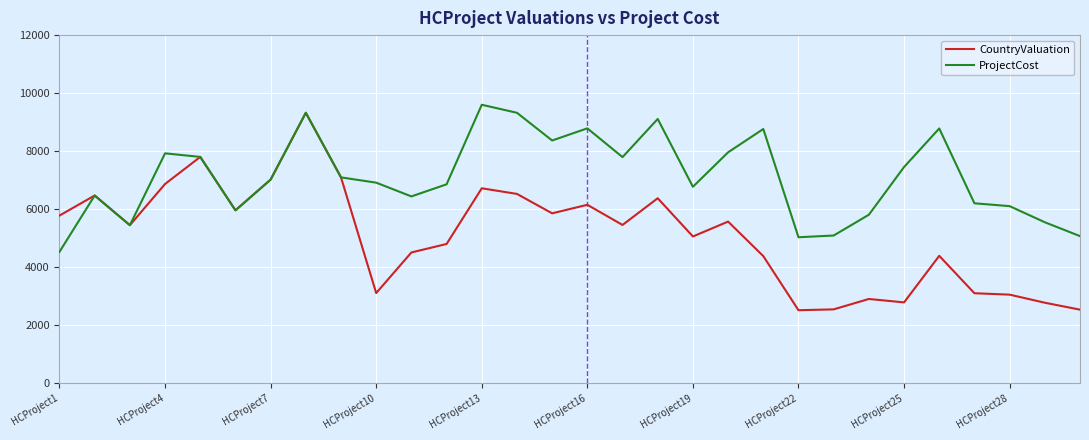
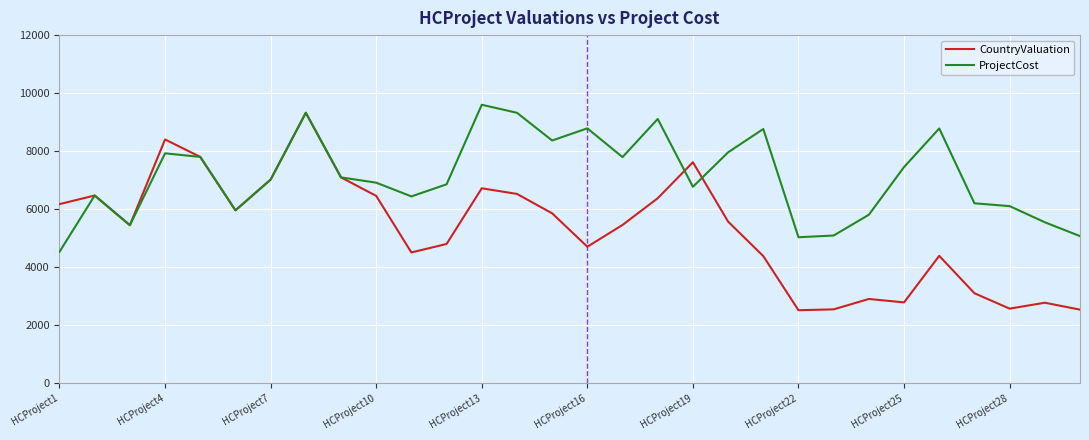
  {
    "CountryValuation": {
-     "HCProject1": 5800,
-     "HCProject4": 6900,
-     "HCProject10": 3100,
+     "HCProject1": 6200,
+     "HCProject4": 8400,
+     "HCProject10": 6500,
      "HCProject13": 6700,
-     "HCProject16": 6200,
-     "HCProject19": 5100,
+     "HCProject16": 4700,
+     "HCProject19": 7600,
      "HCProject22": 2500,
      "HCProject25": 2800,
-     "HCProject28": 3100
+     "HCProject28": 2600
    },
    "ProjectCost": {
      "HCProject1": 4500,
      "HCProject4": 7900,
      "HCProject10": 6900,
      "HCProject13": 9600,
      "HCProject16": 8800,
      "HCProject19": 6800,
      "HCProject22": 5000,
      "HCProject25": 7500,
      "HCProject28": 6100
    }
  }
